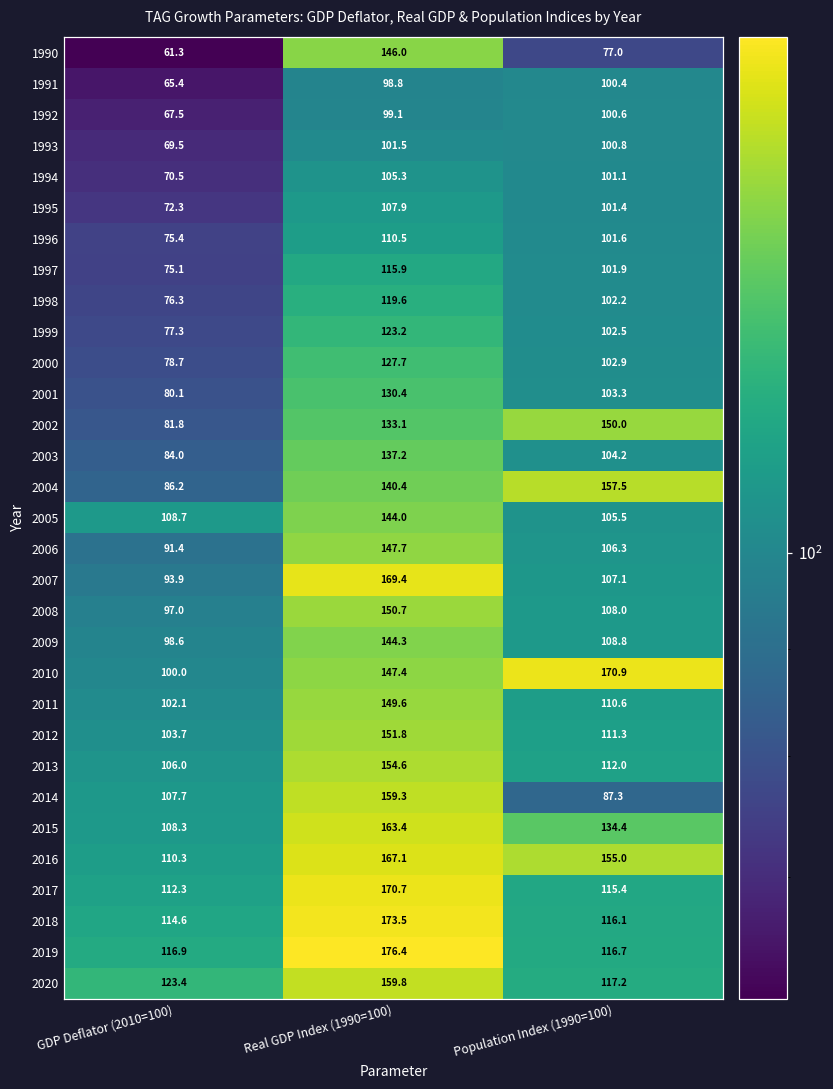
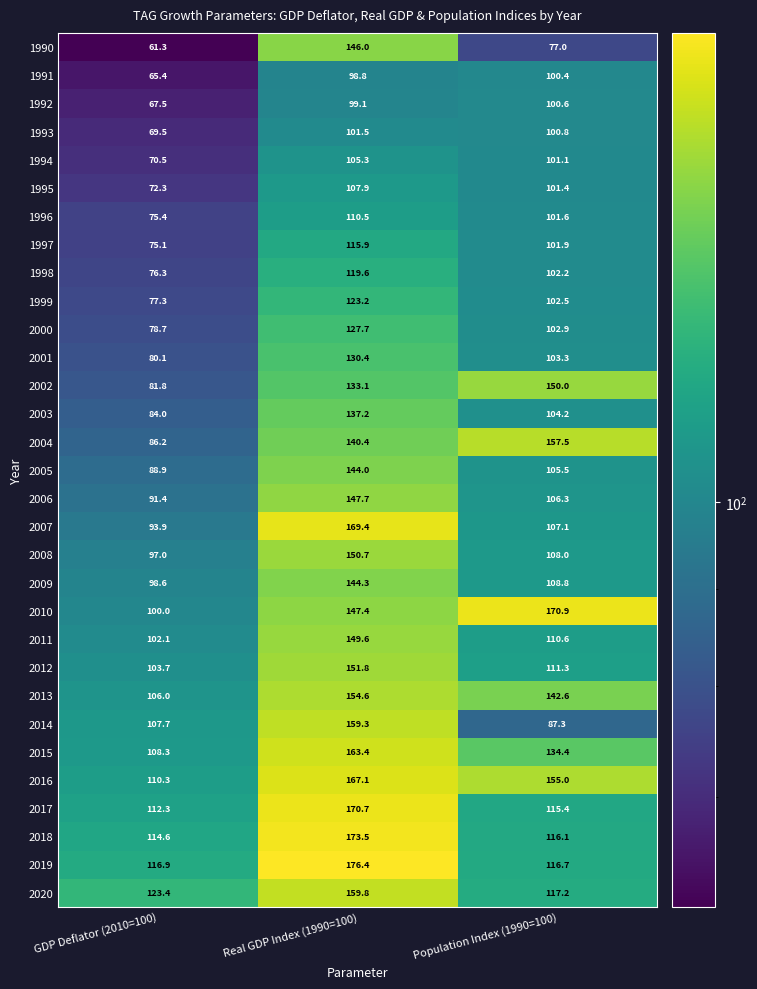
  {
    "1990": {
      "GDP Deflator (2010=100)": 61.3,
      "Real GDP Index (1990=100)": 146.0,
      "Population Index (1990=100)": 77.0
    },
    "1991": {
      "GDP Deflator (2010=100)": 65.4,
      "Real GDP Index (1990=100)": 98.8,
      "Population Index (1990=100)": 100.4
    },
    "1992": {
      "GDP Deflator (2010=100)": 67.5,
      "Real GDP Index (1990=100)": 99.1,
      "Population Index (1990=100)": 100.6
    },
    "1993": {
      "GDP Deflator (2010=100)": 69.5,
      "Real GDP Index (1990=100)": 101.5,
      "Population Index (1990=100)": 100.8
    },
    "1994": {
      "GDP Deflator (2010=100)": 70.5,
      "Real GDP Index (1990=100)": 105.3,
      "Population Index (1990=100)": 101.1
    },
    "1995": {
      "GDP Deflator (2010=100)": 72.3,
      "Real GDP Index (1990=100)": 107.9,
      "Population Index (1990=100)": 101.4
    },
    "1996": {
      "GDP Deflator (2010=100)": 75.4,
      "Real GDP Index (1990=100)": 110.5,
      "Population Index (1990=100)": 101.6
    },
    "1997": {
      "GDP Deflator (2010=100)": 75.1,
      "Real GDP Index (1990=100)": 115.9,
      "Population Index (1990=100)": 101.9
    },
    "1998": {
      "GDP Deflator (2010=100)": 76.3,
      "Real GDP Index (1990=100)": 119.6,
      "Population Index (1990=100)": 102.2
    },
    "1999": {
      "GDP Deflator (2010=100)": 77.3,
      "Real GDP Index (1990=100)": 123.2,
      "Population Index (1990=100)": 102.5
    },
    "2000": {
      "GDP Deflator (2010=100)": 78.7,
      "Real GDP Index (1990=100)": 127.7,
      "Population Index (1990=100)": 102.9
    },
    "2001": {
      "GDP Deflator (2010=100)": 80.1,
      "Real GDP Index (1990=100)": 130.4,
      "Population Index (1990=100)": 103.3
    },
    "2002": {
      "GDP Deflator (2010=100)": 81.8,
      "Real GDP Index (1990=100)": 133.1,
      "Population Index (1990=100)": 150.0
    },
    "2003": {
      "GDP Deflator (2010=100)": 84.0,
      "Real GDP Index (1990=100)": 137.2,
      "Population Index (1990=100)": 104.2
    },
    "2004": {
      "GDP Deflator (2010=100)": 86.2,
      "Real GDP Index (1990=100)": 140.4,
      "Population Index (1990=100)": 157.5
    },
    "2005": {
-     "GDP Deflator (2010=100)": 108.7,
+     "GDP Deflator (2010=100)": 88.9,
      "Real GDP Index (1990=100)": 144.0,
      "Population Index (1990=100)": 105.5
    },
    "2006": {
      "GDP Deflator (2010=100)": 91.4,
      "Real GDP Index (1990=100)": 147.7,
      "Population Index (1990=100)": 106.3
    },
    "2007": {
      "GDP Deflator (2010=100)": 93.9,
      "Real GDP Index (1990=100)": 169.4,
      "Population Index (1990=100)": 107.1
    },
    "2008": {
      "GDP Deflator (2010=100)": 97.0,
      "Real GDP Index (1990=100)": 150.7,
      "Population Index (1990=100)": 108.0
    },
    "2009": {
      "GDP Deflator (2010=100)": 98.6,
      "Real GDP Index (1990=100)": 144.3,
      "Population Index (1990=100)": 108.8
    },
    "2010": {
      "GDP Deflator (2010=100)": 100.0,
      "Real GDP Index (1990=100)": 147.4,
      "Population Index (1990=100)": 170.9
    },
    "2011": {
      "GDP Deflator (2010=100)": 102.1,
      "Real GDP Index (1990=100)": 149.6,
      "Population Index (1990=100)": 110.6
    },
    "2012": {
      "GDP Deflator (2010=100)": 103.7,
      "Real GDP Index (1990=100)": 151.8,
      "Population Index (1990=100)": 111.3
    },
    "2013": {
      "GDP Deflator (2010=100)": 106.0,
      "Real GDP Index (1990=100)": 154.6,
-     "Population Index (1990=100)": 112.0
+     "Population Index (1990=100)": 142.6
    },
    "2014": {
      "GDP Deflator (2010=100)": 107.7,
      "Real GDP Index (1990=100)": 159.3,
      "Population Index (1990=100)": 87.3
    },
    "2015": {
      "GDP Deflator (2010=100)": 108.3,
      "Real GDP Index (1990=100)": 163.4,
      "Population Index (1990=100)": 134.4
    },
    "2016": {
      "GDP Deflator (2010=100)": 110.3,
      "Real GDP Index (1990=100)": 167.1,
      "Population Index (1990=100)": 155.0
    },
    "2017": {
      "GDP Deflator (2010=100)": 112.3,
      "Real GDP Index (1990=100)": 170.7,
      "Population Index (1990=100)": 115.4
    },
    "2018": {
      "GDP Deflator (2010=100)": 114.6,
      "Real GDP Index (1990=100)": 173.5,
      "Population Index (1990=100)": 116.1
    },
    "2019": {
      "GDP Deflator (2010=100)": 116.9,
      "Real GDP Index (1990=100)": 176.4,
      "Population Index (1990=100)": 116.7
    },
    "2020": {
      "GDP Deflator (2010=100)": 123.4,
      "Real GDP Index (1990=100)": 159.8,
      "Population Index (1990=100)": 117.2
    }
  }
